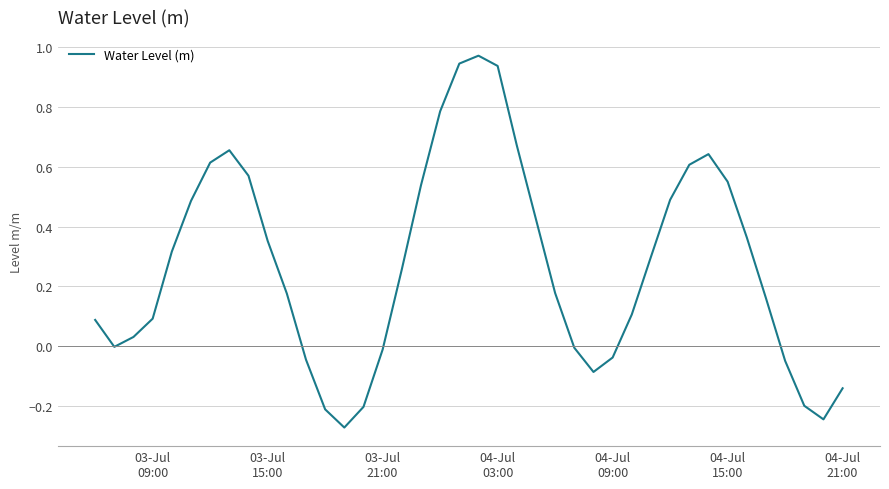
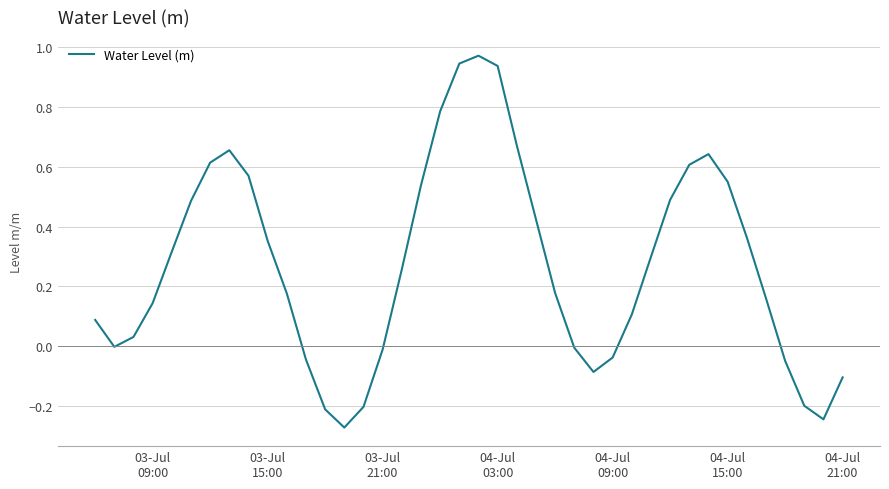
  {
-   "03-Jul 09:00": 0.09,
+   "03-Jul 09:00": 0.14,
    "03-Jul 15:00": 0.35,
    "03-Jul 21:00": -0.01,
    "04-Jul 03:00": 0.94,
    "04-Jul 09:00": -0.04,
    "04-Jul 15:00": 0.55,
-   "04-Jul 21:00": -0.14
+   "04-Jul 21:00": -0.10
  }
